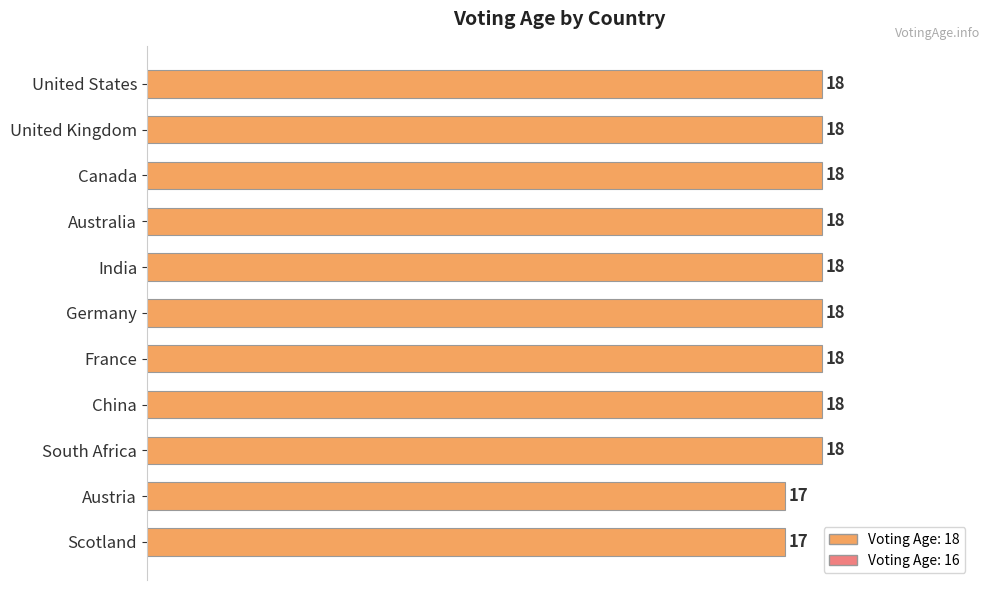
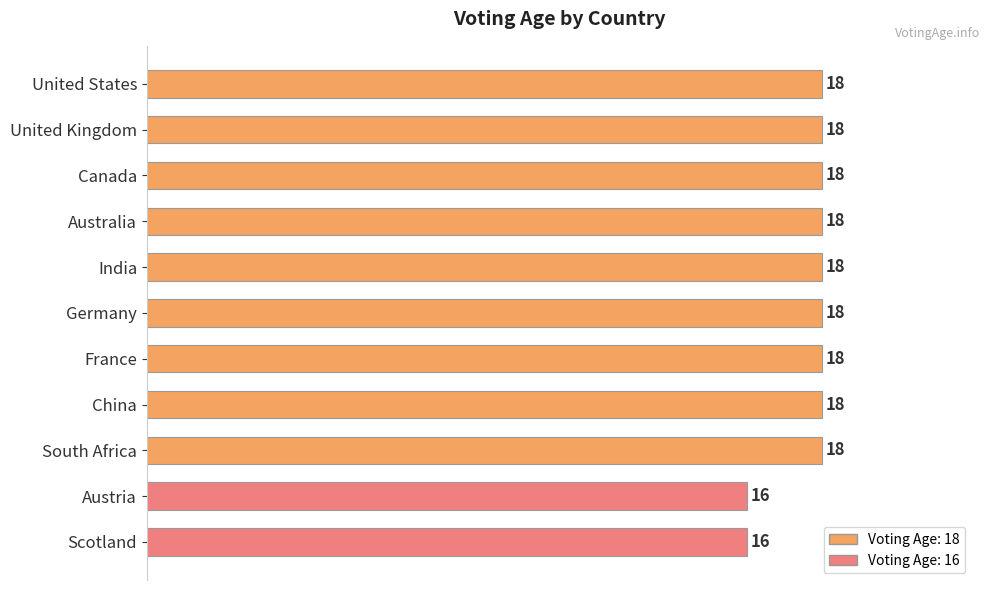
  {
    "United States": 18,
    "United Kingdom": 18,
    "Canada": 18,
    "Australia": 18,
    "India": 18,
    "Germany": 18,
    "France": 18,
    "China": 18,
    "South Africa": 18,
-   "Austria": 17,
-   "Scotland": 17
+   "Austria": 16,
+   "Scotland": 16
  }
